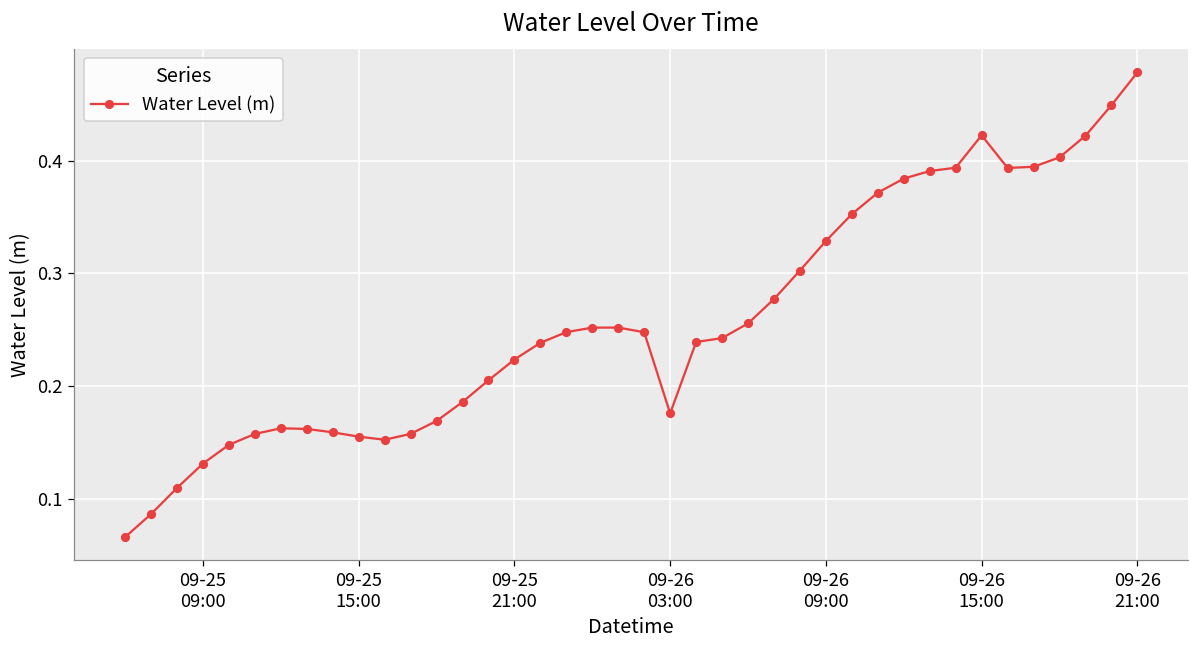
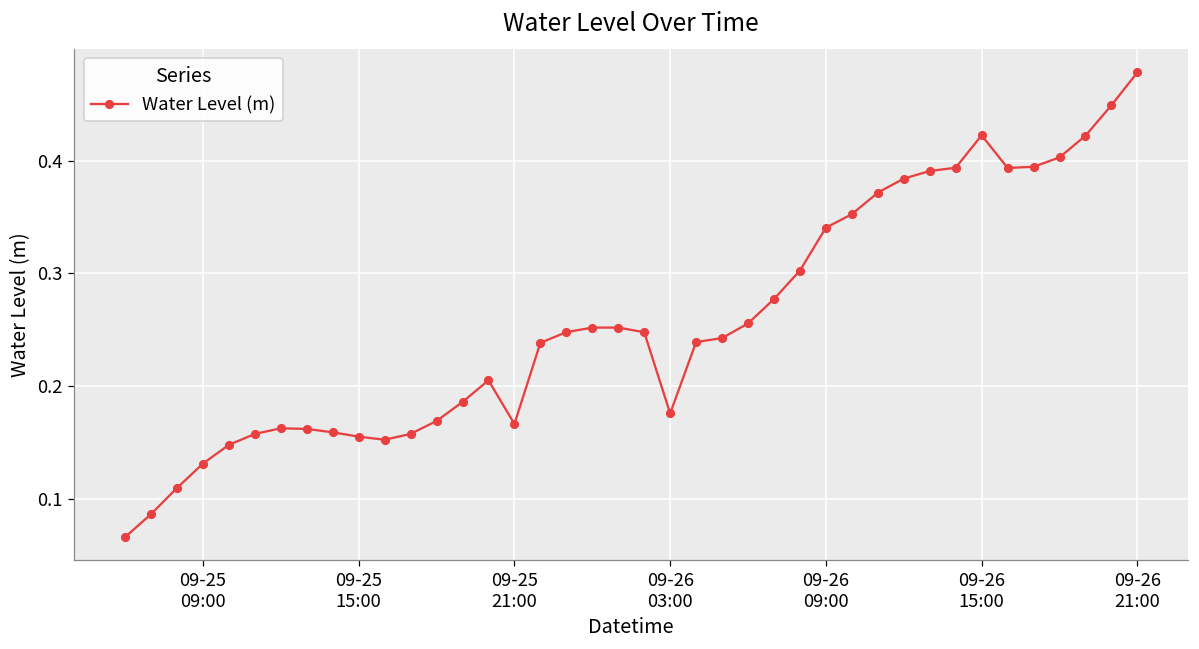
  {
    "09-25 09:00": 0.132,
    "09-25 15:00": 0.155,
-   "09-25 21:00": 0.224,
+   "09-25 21:00": 0.167,
    "09-26 03:00": 0.176,
-   "09-26 09:00": 0.329,
+   "09-26 09:00": 0.340,
    "09-26 15:00": 0.422,
    "09-26 21:00": 0.478
  }
